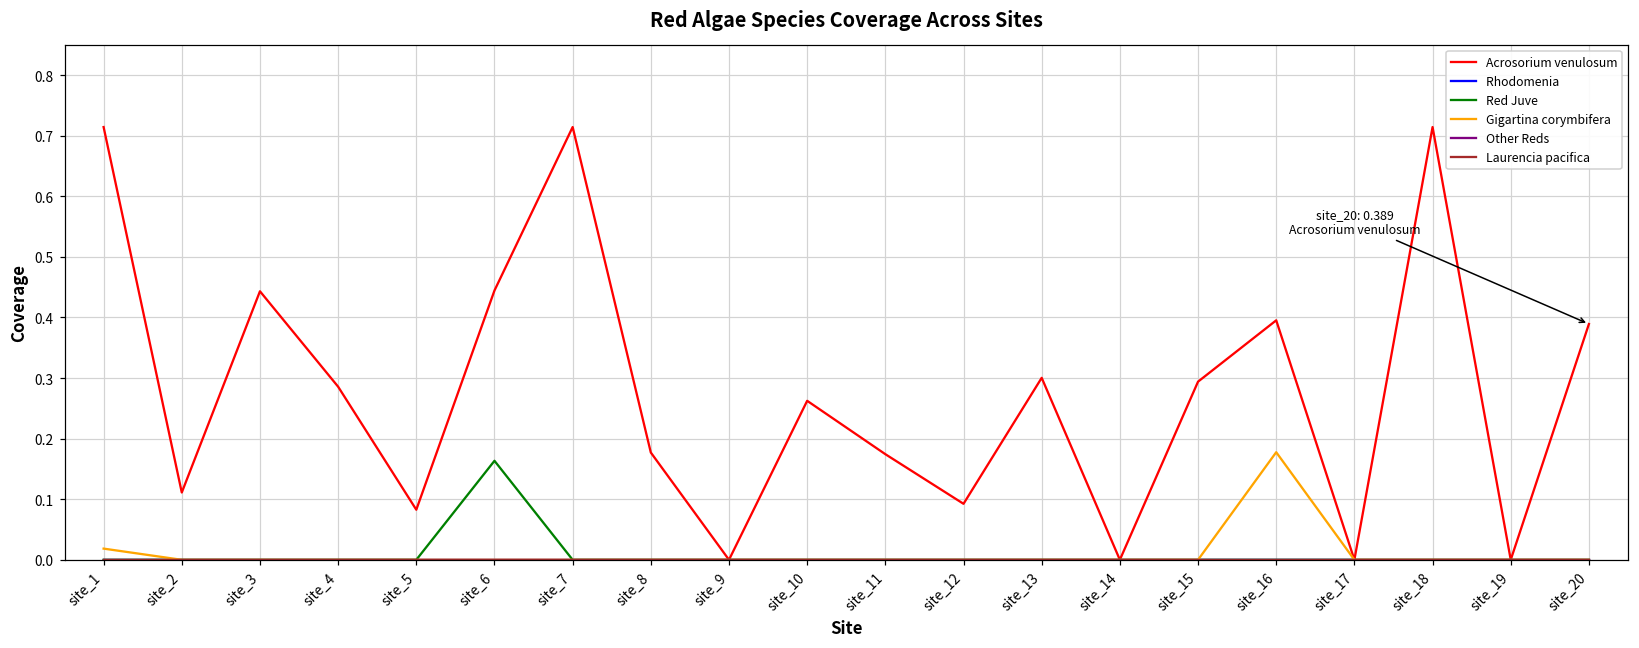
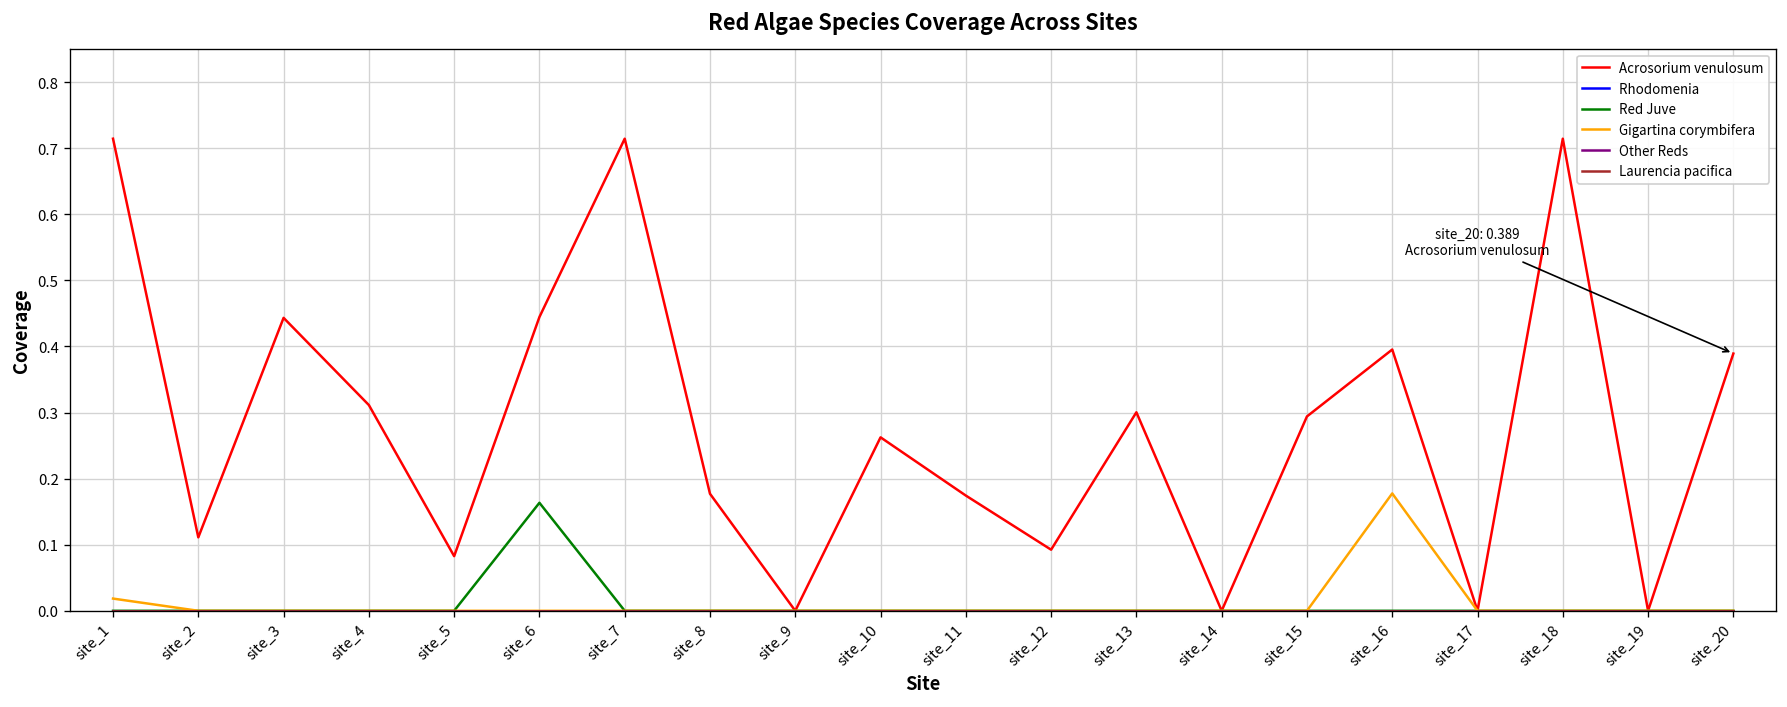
  {
    "Acrosorium venulosum": {
      "site_1": 0.71,
      "site_2": 0.11,
      "site_3": 0.44,
-     "site_4": 0.29,
+     "site_4": 0.31,
      "site_5": 0.08,
      "site_6": 0.44,
      "site_7": 0.71,
      "site_8": 0.18,
      "site_10": 0.26,
      "site_11": 0.17,
      "site_12": 0.09,
      "site_13": 0.30,
      "site_15": 0.29,
      "site_16": 0.40,
      "site_18": 0.71
    },
    "Red Juve": {
      "site_6": 0.16
    },
    "Gigartina corymbifera": {
      "site_1": 0.02,
      "site_16": 0.18
    }
  }
